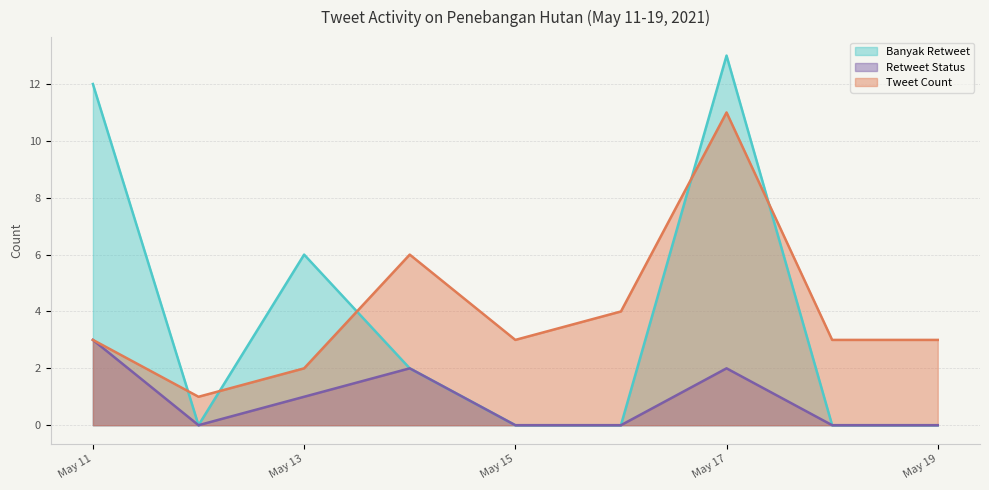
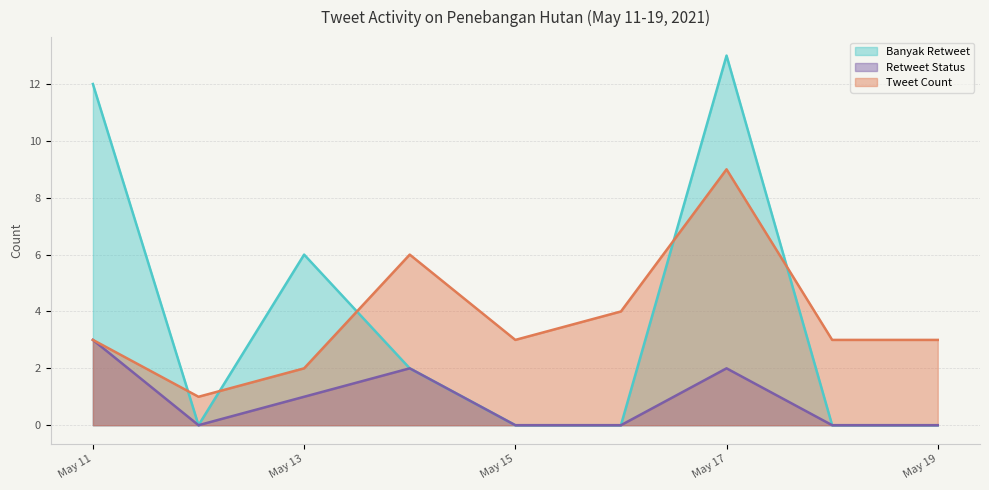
  {
    "Banyak Retweet": {
      "May 11": 12,
      "May 13": 6,
      "May 17": 13
    },
    "Retweet Status": {
      "May 13": 1,
      "May 17": 2
    },
    "Tweet Count": {
      "May 13": 2,
      "May 15": 3,
-     "May 17": 11,
+     "May 17": 9,
      "May 19": 3
    }
  }
